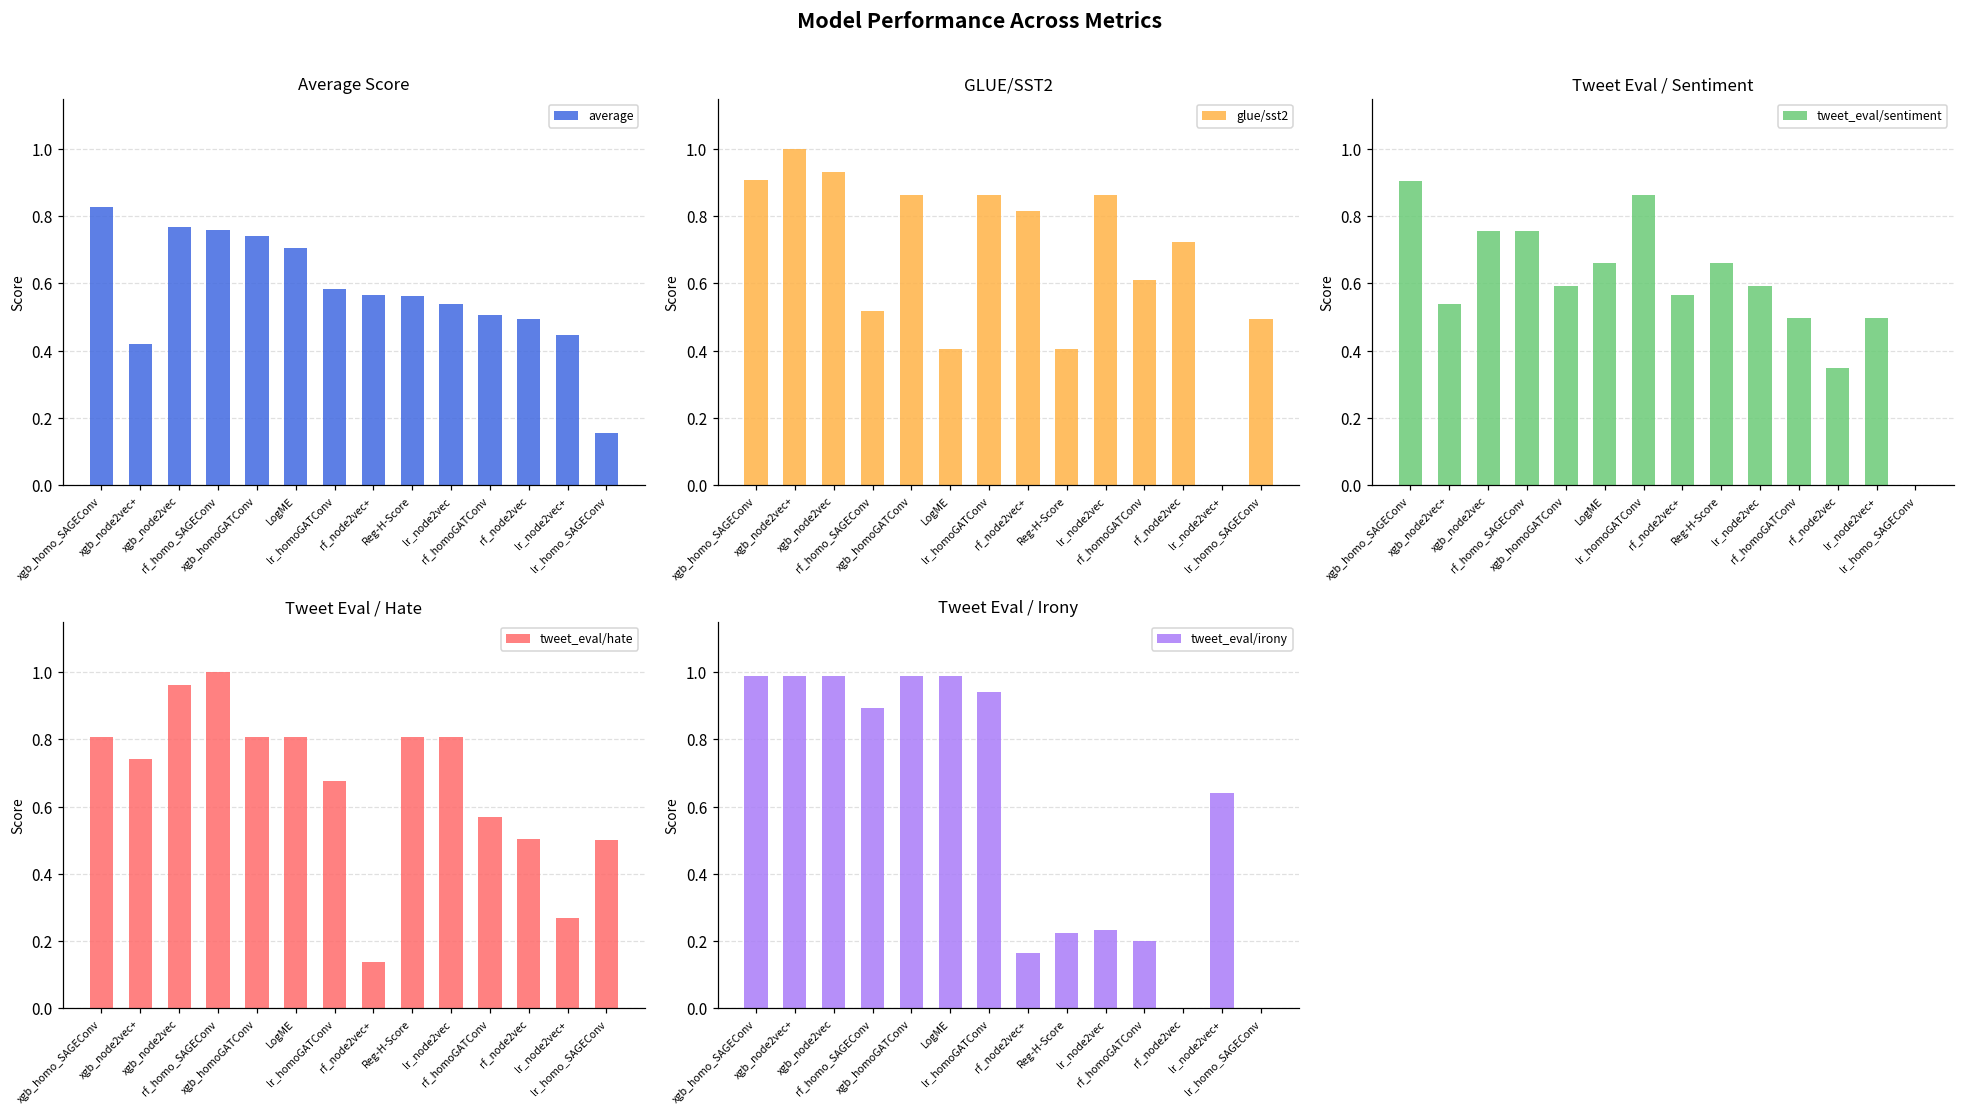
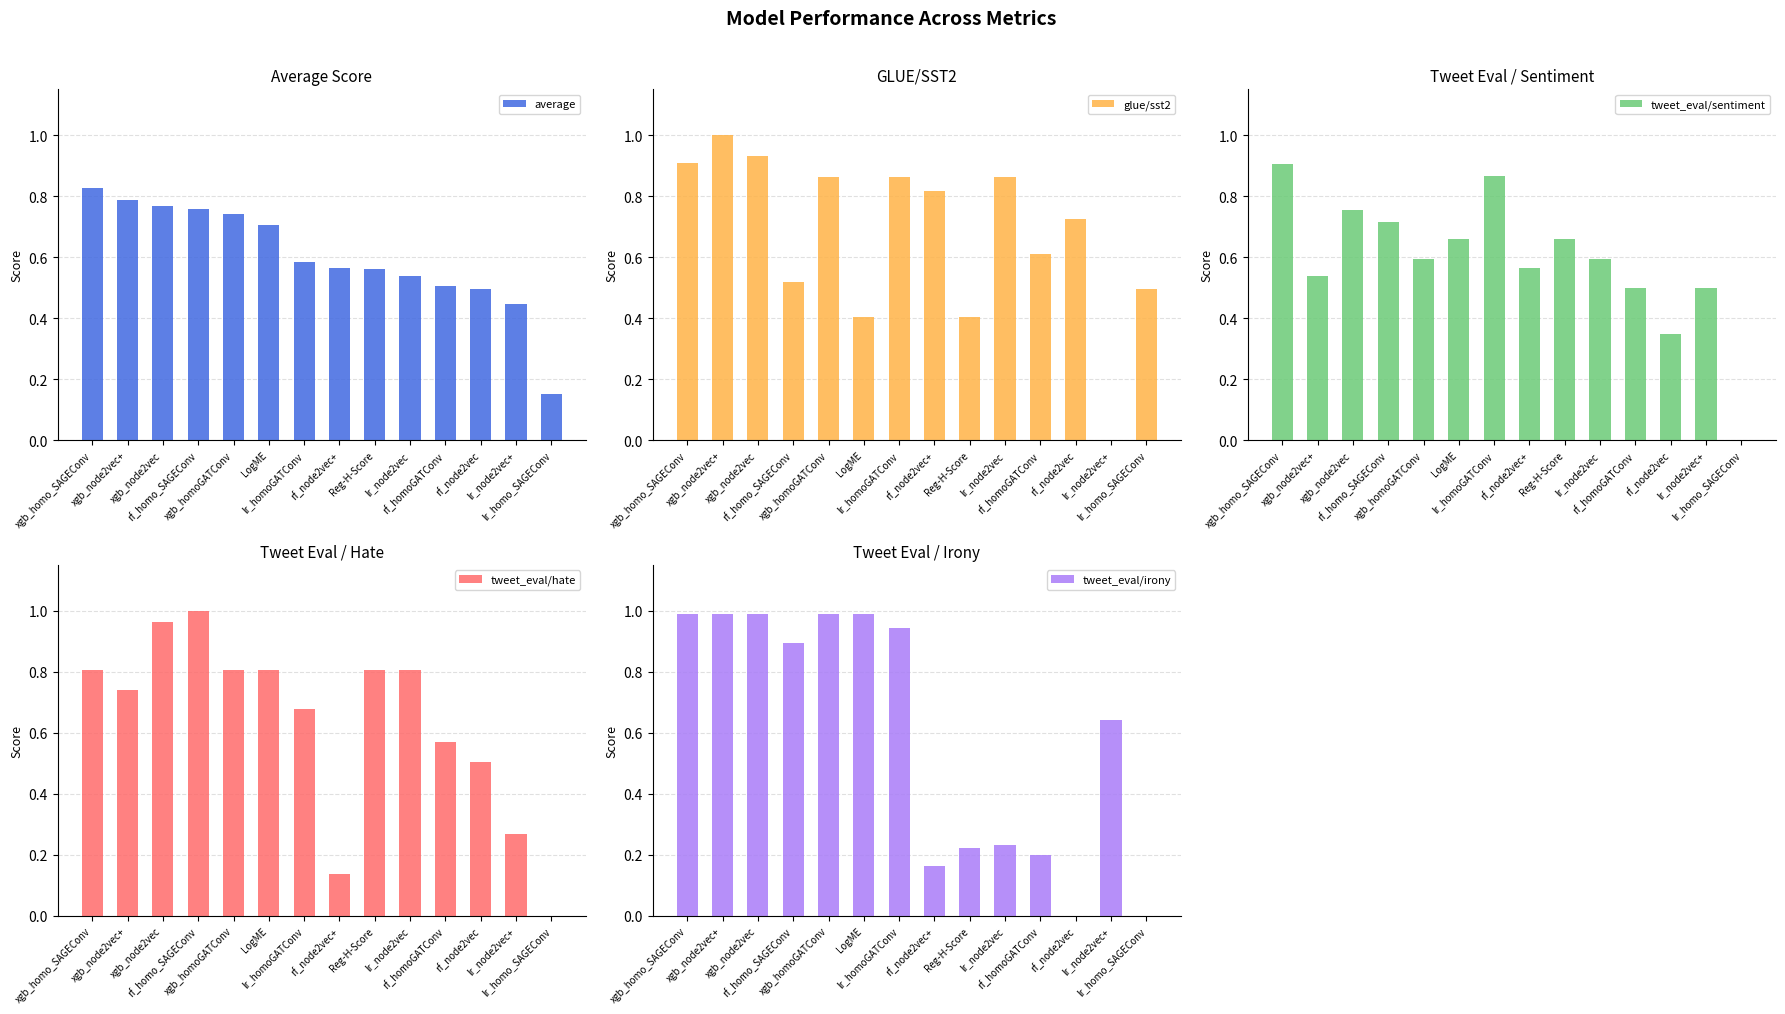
  {
    "Average Score": {
      "xgb_homo_SAGEConv": 0.83,
-     "xgb_node2vec+": 0.42,
+     "xgb_node2vec+": 0.79,
      "xgb_node2vec": 0.77,
      "rf_homo_SAGEConv": 0.76,
      "xgb_homoGATConv": 0.74,
      "LogME": 0.71,
      "lr_homoGATConv": 0.58,
      "rf_node2vec+": 0.56,
      "Reg-H-Score": 0.56,
      "lr_node2vec": 0.54,
      "rf_homoGATConv": 0.51,
      "rf_node2vec": 0.50,
      "lr_node2vec+": 0.45,
      "lr_homo_SAGEConv": 0.15
    },
    "GLUE/SST2": {
      "xgb_homo_SAGEConv": 0.91,
      "xgb_node2vec+": 1.00,
      "xgb_node2vec": 0.93,
      "rf_homo_SAGEConv": 0.52,
      "xgb_homoGATConv": 0.86,
      "LogME": 0.40,
      "lr_homoGATConv": 0.86,
      "rf_node2vec+": 0.82,
      "Reg-H-Score": 0.40,
      "lr_node2vec": 0.86,
      "rf_homoGATConv": 0.61,
      "rf_node2vec": 0.72,
      "lr_node2vec+": 0.00,
      "lr_homo_SAGEConv": 0.50
    },
    "Tweet Eval / Sentiment": {
      "xgb_homo_SAGEConv": 0.91,
      "xgb_node2vec+": 0.54,
      "xgb_node2vec": 0.76,
-     "rf_homo_SAGEConv": 0.76,
+     "rf_homo_SAGEConv": 0.72,
      "xgb_homoGATConv": 0.59,
      "LogME": 0.66,
      "lr_homoGATConv": 0.86,
      "rf_node2vec+": 0.57,
      "Reg-H-Score": 0.66,
      "lr_node2vec": 0.59,
      "rf_homoGATConv": 0.50,
      "rf_node2vec": 0.35,
      "lr_node2vec+": 0.50,
      "lr_homo_SAGEConv": 0.00
    },
    "Tweet Eval / Hate": {
      "xgb_homo_SAGEConv": 0.8,
      "xgb_node2vec+": 0.74,
      "xgb_node2vec": 0.96,
      "rf_homo_SAGEConv": 1.0,
      "xgb_homoGATConv": 0.8,
      "LogME": 0.8,
      "lr_homoGATConv": 0.68,
      "rf_node2vec+": 0.14,
      "Reg-H-Score": 0.8,
      "lr_node2vec": 0.8,
      "rf_homoGATConv": 0.57,
      "rf_node2vec": 0.5,
      "lr_node2vec+": 0.27,
-     "lr_homo_SAGEConv": 0.5
+     "lr_homo_SAGEConv": 0.0
    },
    "Tweet Eval / Irony": {
      "xgb_homo_SAGEConv": 0.99,
      "xgb_node2vec+": 0.99,
      "xgb_node2vec": 0.99,
      "rf_homo_SAGEConv": 0.89,
      "xgb_homoGATConv": 0.99,
      "LogME": 0.99,
      "lr_homoGATConv": 0.94,
      "rf_node2vec+": 0.16,
      "Reg-H-Score": 0.22,
      "lr_node2vec": 0.23,
      "rf_homoGATConv": 0.20,
      "rf_node2vec": 0.00,
      "lr_node2vec+": 0.64,
      "lr_homo_SAGEConv": 0.00
    }
  }
